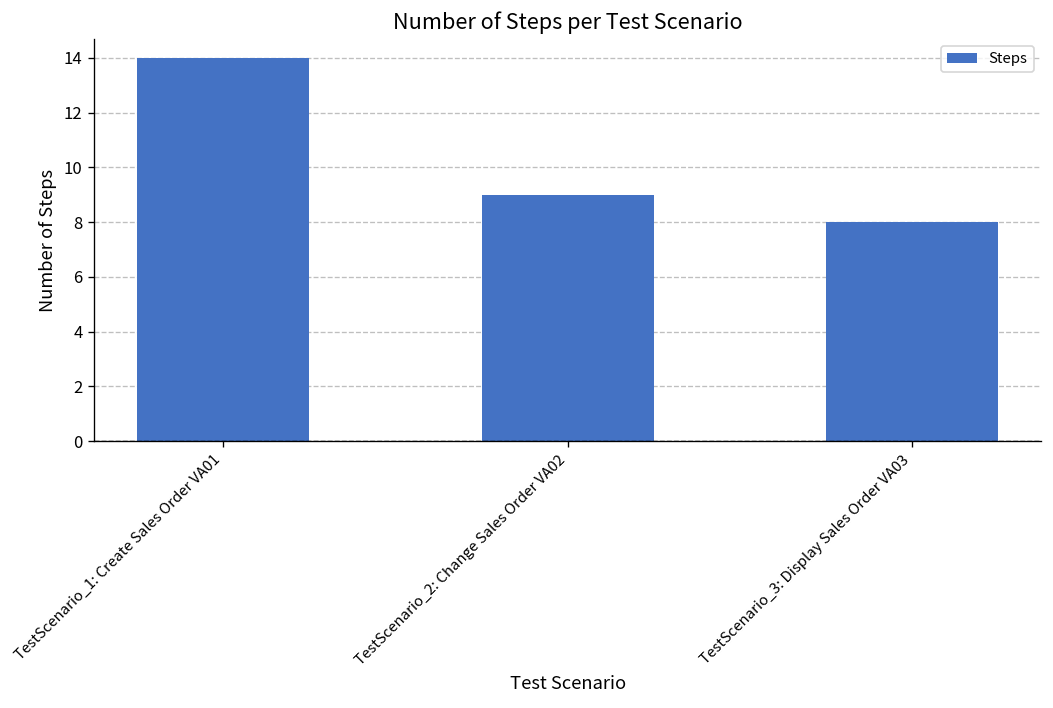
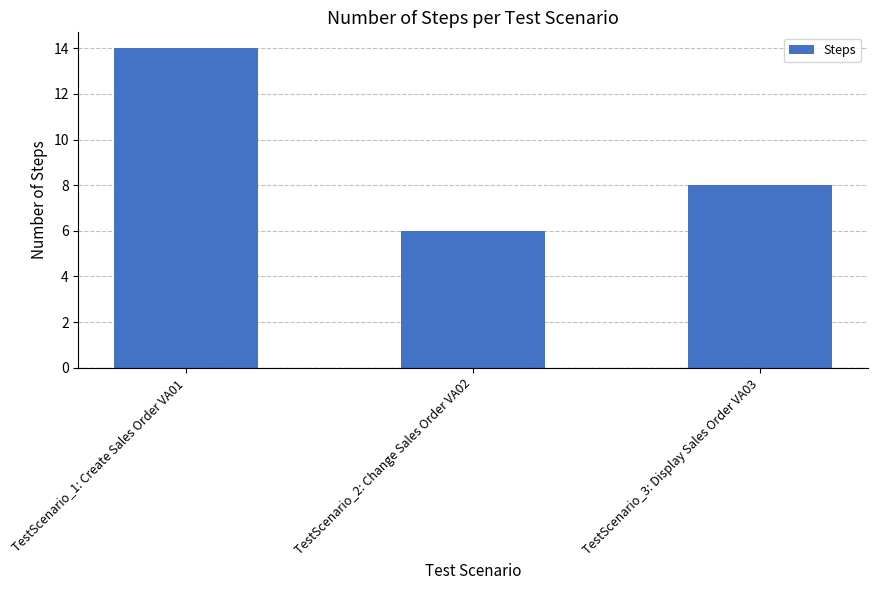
  {
    "TestScenario_1: Create Sales Order VA01": 14,
-   "TestScenario_2: Change Sales Order VA02": 9,
+   "TestScenario_2: Change Sales Order VA02": 6,
    "TestScenario_3: Display Sales Order VA03": 8
  }
